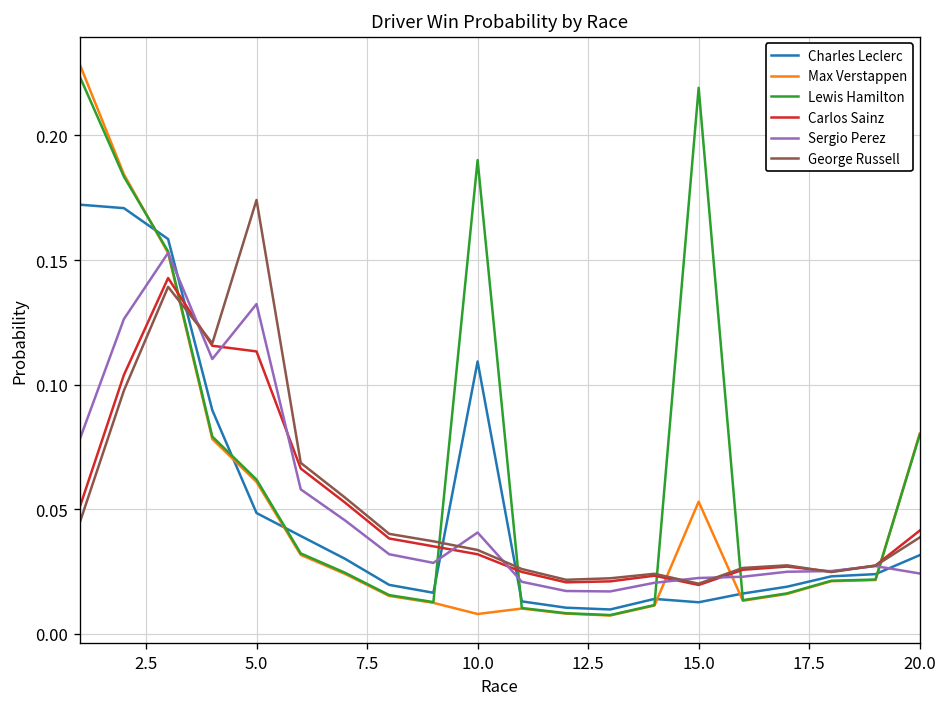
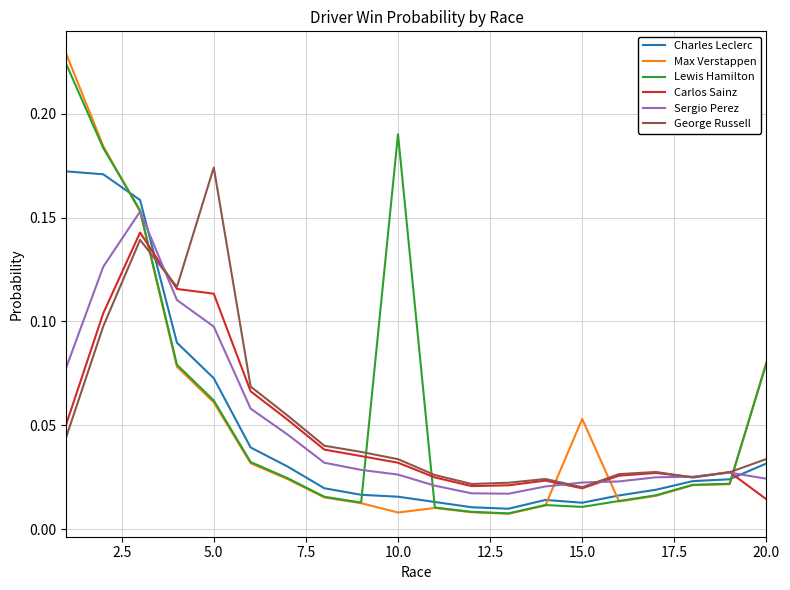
  {
    "Charles Leclerc": {
-     "5.0": 0.048,
-     "10.0": 0.109,
+     "5.0": 0.073,
+     "10.0": 0.016,
      "15.0": 0.013,
      "20.0": 0.032
    },
    "Max Verstappen": {
      "10.0": 0.008,
      "15.0": 0.053
    },
    "Lewis Hamilton": {
      "10.0": 0.190,
-     "15.0": 0.219
+     "15.0": 0.011
    },
    "Carlos Sainz": {
      "5.0": 0.113,
      "10.0": 0.032,
-     "20.0": 0.041
+     "20.0": 0.014
    },
    "Sergio Perez": {
-     "5.0": 0.132,
-     "10.0": 0.041,
+     "5.0": 0.097,
+     "10.0": 0.026,
      "15.0": 0.022,
      "20.0": 0.024
    },
    "George Russell": {
      "5.0": 0.174,
      "10.0": 0.034,
-     "20.0": 0.039
+     "20.0": 0.034
    }
  }
